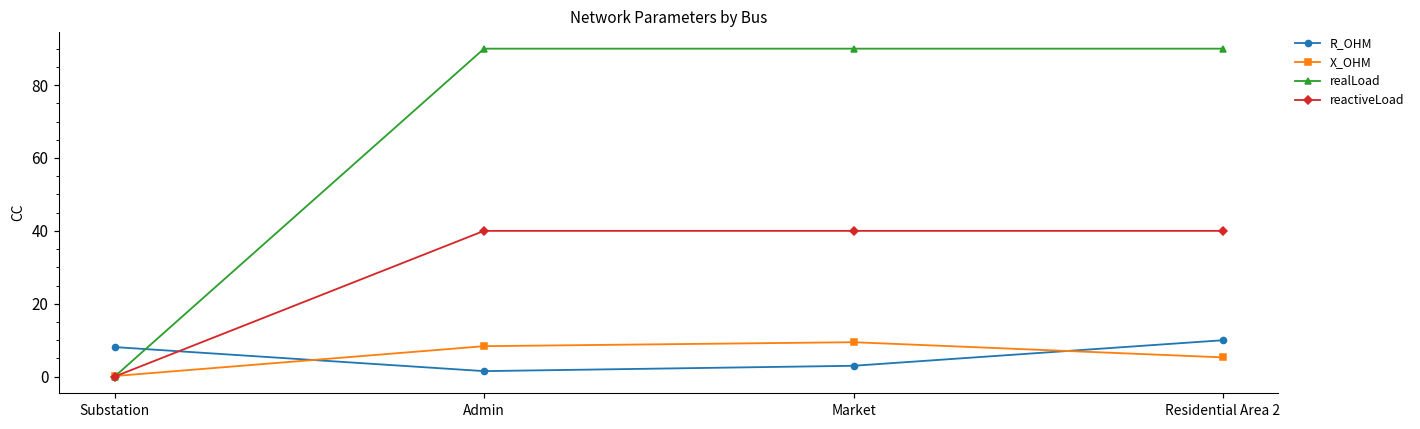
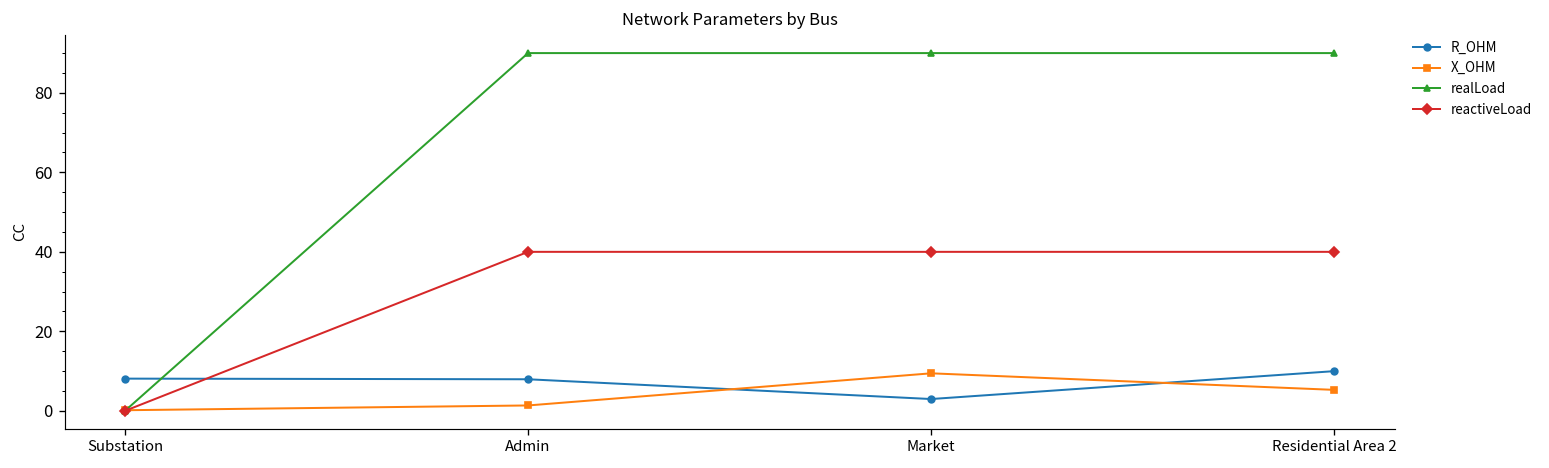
  {
    "R_OHM": {
      "Substation": 8,
-     "Admin": 2,
+     "Admin": 8,
      "Market": 3,
      "Residential Area 2": 10
    },
    "X_OHM": {
-     "Admin": 8,
+     "Admin": 1,
      "Market": 9,
      "Residential Area 2": 5
    },
    "realLoad": {
      "Admin": 90,
      "Market": 90,
      "Residential Area 2": 90
    },
    "reactiveLoad": {
      "Admin": 40,
      "Market": 40,
      "Residential Area 2": 40
    }
  }
